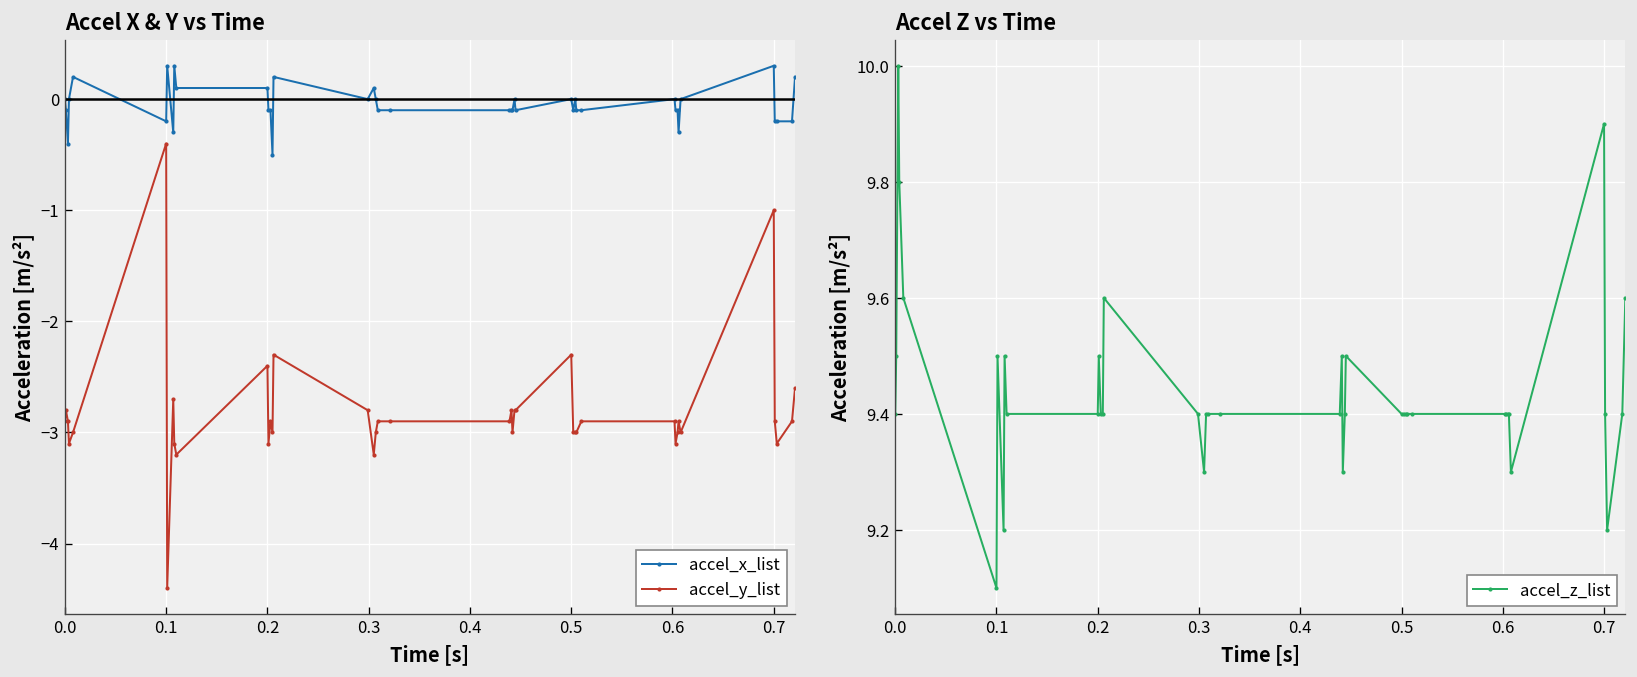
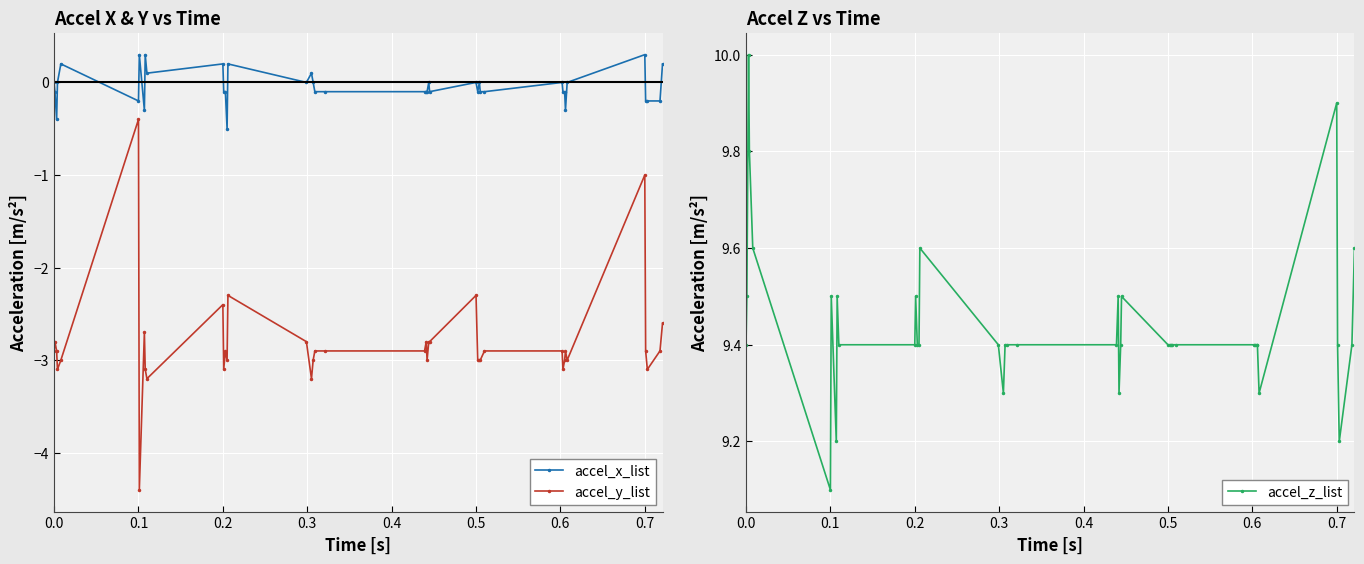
  {
    "Accel X & Y vs Time": {
      "accel_x_list": {
        "0.0": 0.0,
        "0.1": -0.2,
-       "0.2": 0.1,
+       "0.2": 0.2,
        "0.5": 0.0,
        "0.7": 0.3
      },
      "accel_y_list": {
        "0.0": -2.9,
        "0.1": -0.4,
        "0.2": -2.4,
        "0.5": -2.3,
        "0.7": -1.0
      }
    },
    "Accel Z vs Time": {
      "0.0": 9.40,
      "0.1": 9.10,
      "0.2": 9.40,
      "0.5": 9.40,
      "0.7": 9.90
    }
  }
